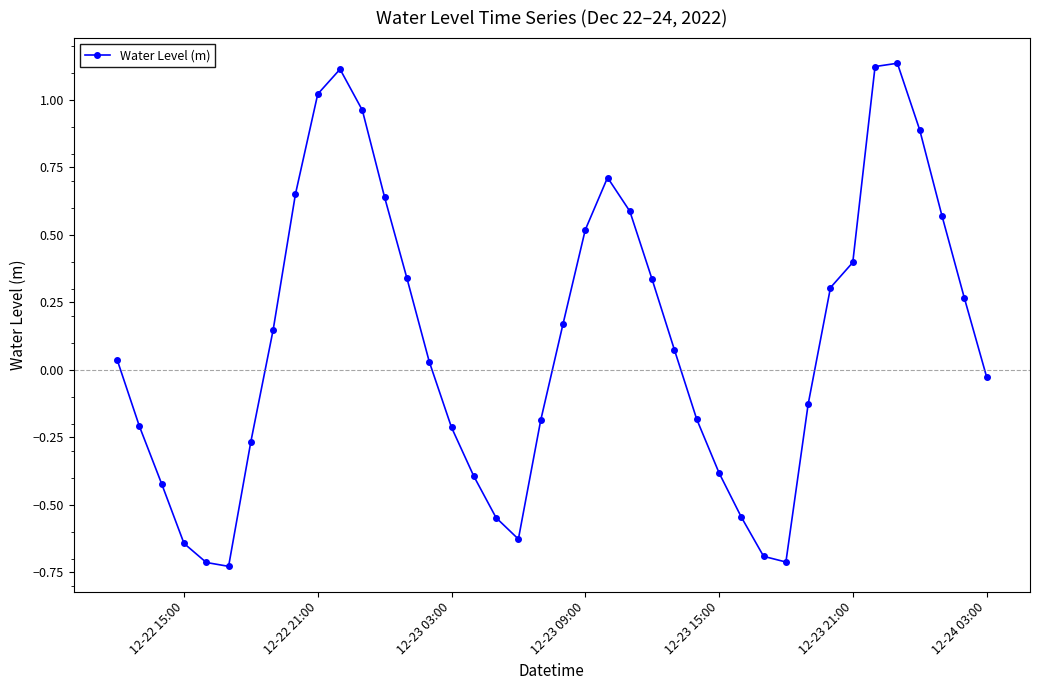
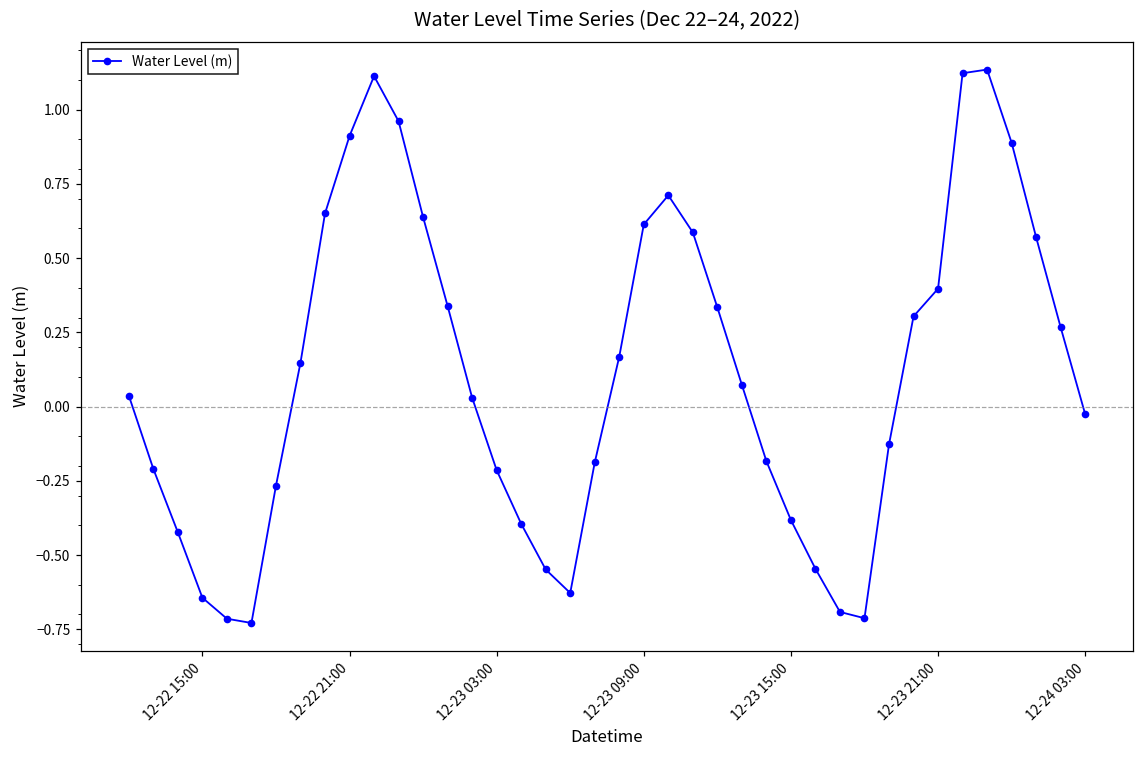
  {
    "12-22 15:00": -0.64,
-   "12-22 21:00": 1.02,
+   "12-22 21:00": 0.91,
    "12-23 03:00": -0.21,
-   "12-23 09:00": 0.52,
+   "12-23 09:00": 0.61,
    "12-23 15:00": -0.38,
    "12-23 21:00": 0.40,
    "12-24 03:00": -0.03
  }
